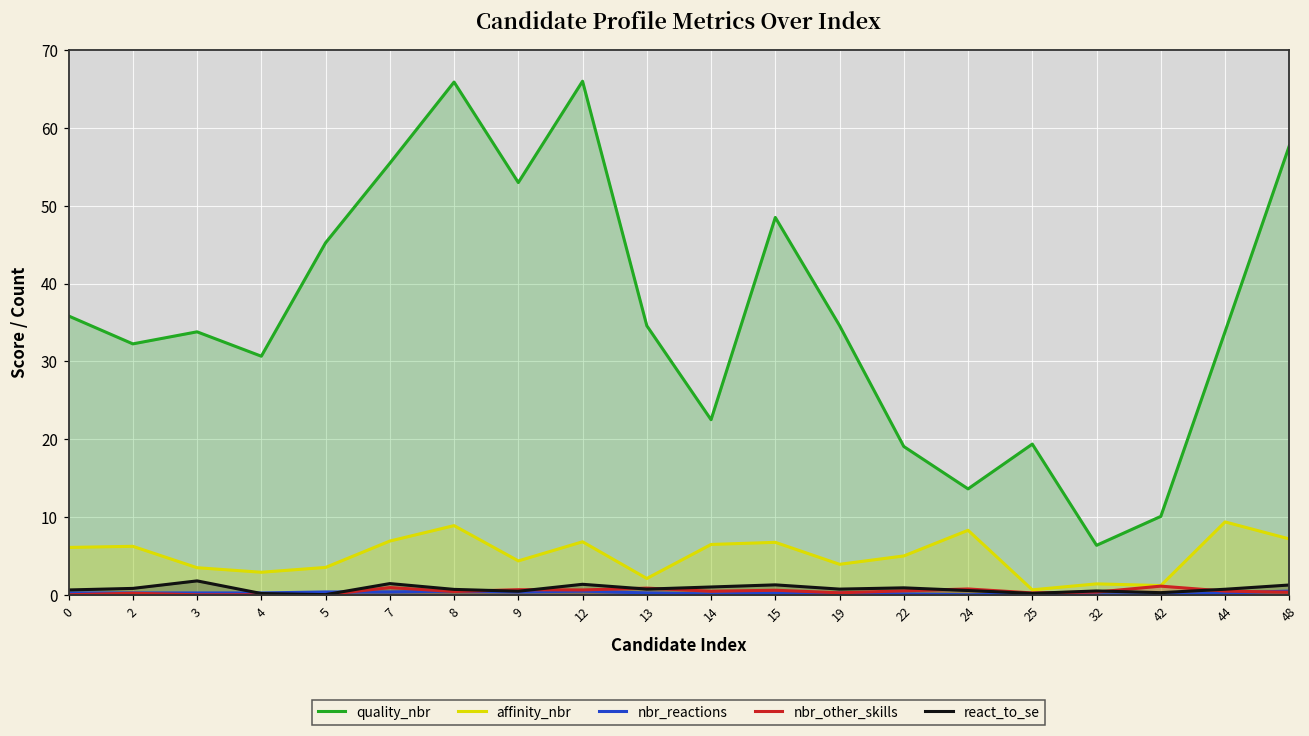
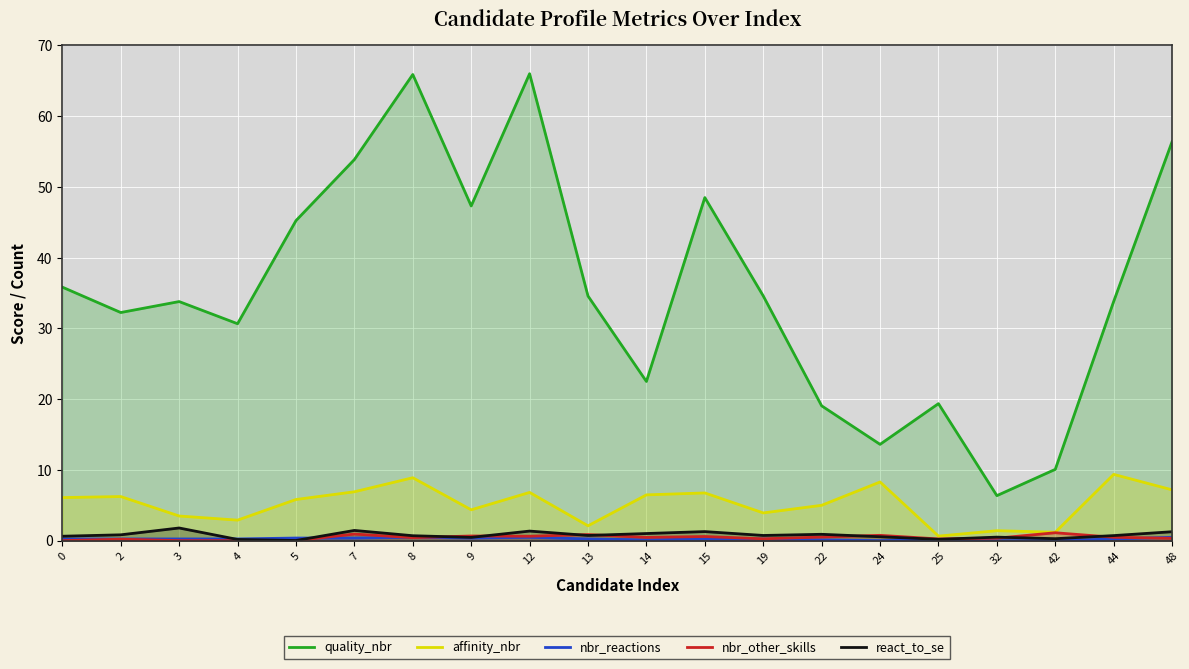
  {
    "quality_nbr": {
      "0": 36,
      "2": 32,
      "3": 34,
      "4": 31,
      "5": 45,
-     "7": 55,
+     "7": 54,
      "8": 66,
-     "9": 53,
+     "9": 47,
      "12": 66,
      "13": 35,
      "14": 22,
      "15": 48,
      "19": 35,
      "22": 19,
      "24": 14,
      "25": 19,
      "32": 6,
      "42": 10,
      "44": 34,
-     "48": 58
+     "48": 56
    },
    "affinity_nbr": {
      "0": 6,
      "2": 6,
      "3": 3,
      "4": 3,
-     "5": 4,
+     "5": 6,
      "7": 7,
      "8": 9,
      "9": 4,
      "12": 7,
      "13": 2,
      "14": 6,
      "15": 7,
      "19": 4,
      "22": 5,
      "24": 8,
      "25": 1,
      "32": 1,
      "44": 9,
      "48": 7
    },
    "nbr_reactions": {
      "7": 0,
      "13": 0,
      "22": 0,
      "24": 0
    },
    "nbr_other_skills": {
      "7": 1,
      "22": 1
    },
    "react_to_se": {
      "0": 1,
      "2": 1,
      "3": 2,
      "7": 1,
      "12": 1,
      "14": 1,
      "15": 1,
      "19": 1,
      "22": 1,
      "48": 1
    }
  }
